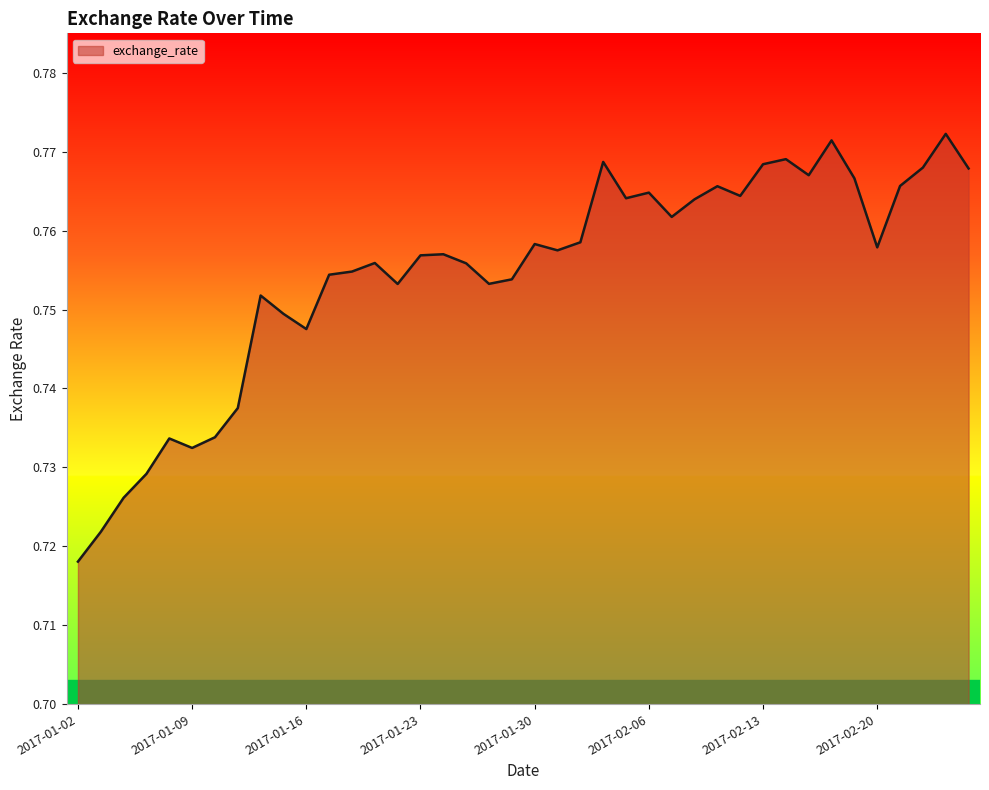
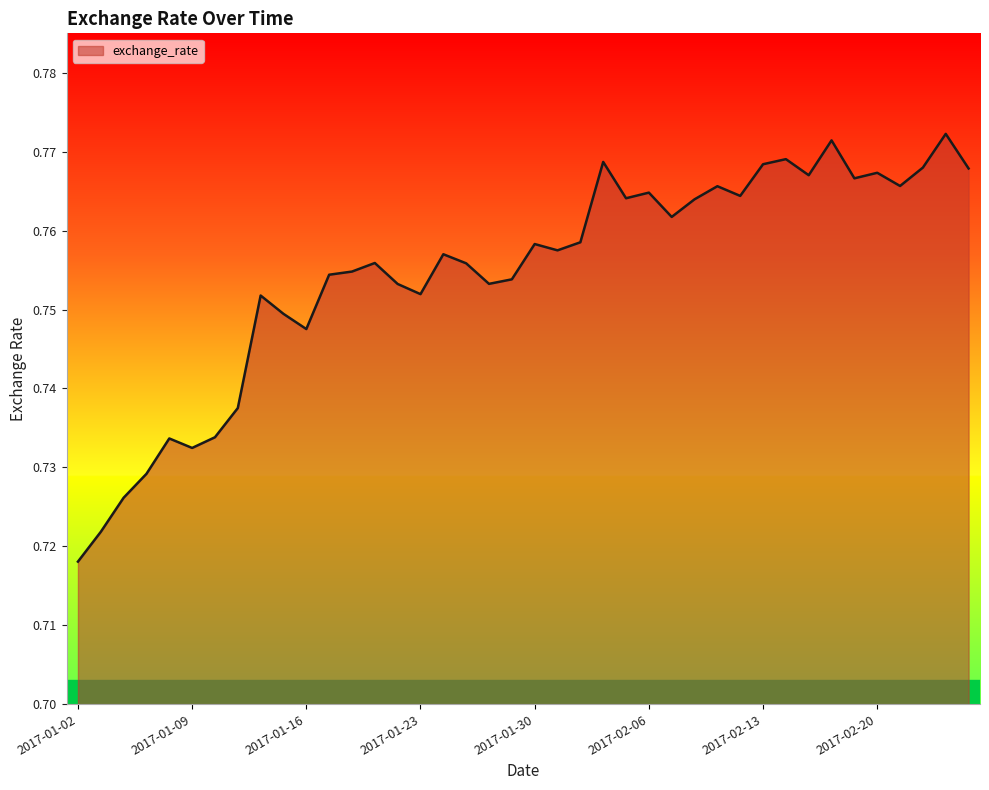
  {
    "2017-01-02": 0.718,
    "2017-01-09": 0.732,
    "2017-01-16": 0.748,
-   "2017-01-23": 0.757,
+   "2017-01-23": 0.752,
    "2017-01-30": 0.758,
    "2017-02-06": 0.765,
    "2017-02-13": 0.768,
-   "2017-02-20": 0.758
+   "2017-02-20": 0.767
  }
